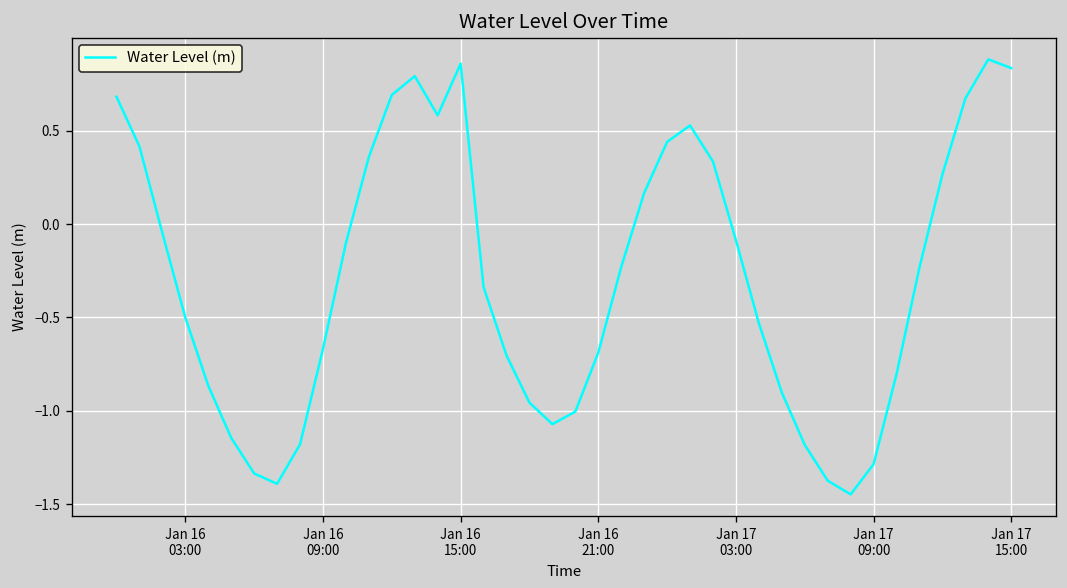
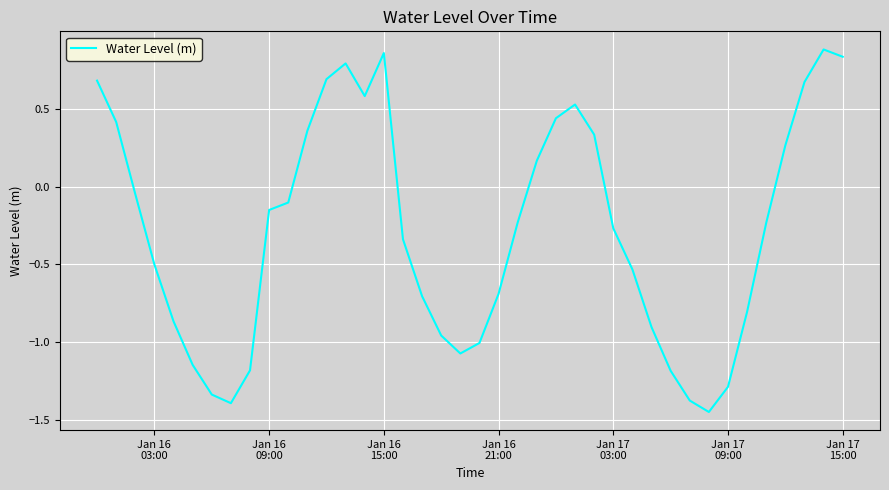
  {
    "Jan 16 03:00": -0.50,
-   "Jan 16 09:00": -0.67,
+   "Jan 16 09:00": -0.15,
    "Jan 16 15:00": 0.86,
    "Jan 16 21:00": -0.69,
-   "Jan 17 03:00": -0.09,
+   "Jan 17 03:00": -0.27,
    "Jan 17 09:00": -1.29,
    "Jan 17 15:00": 0.84
  }
